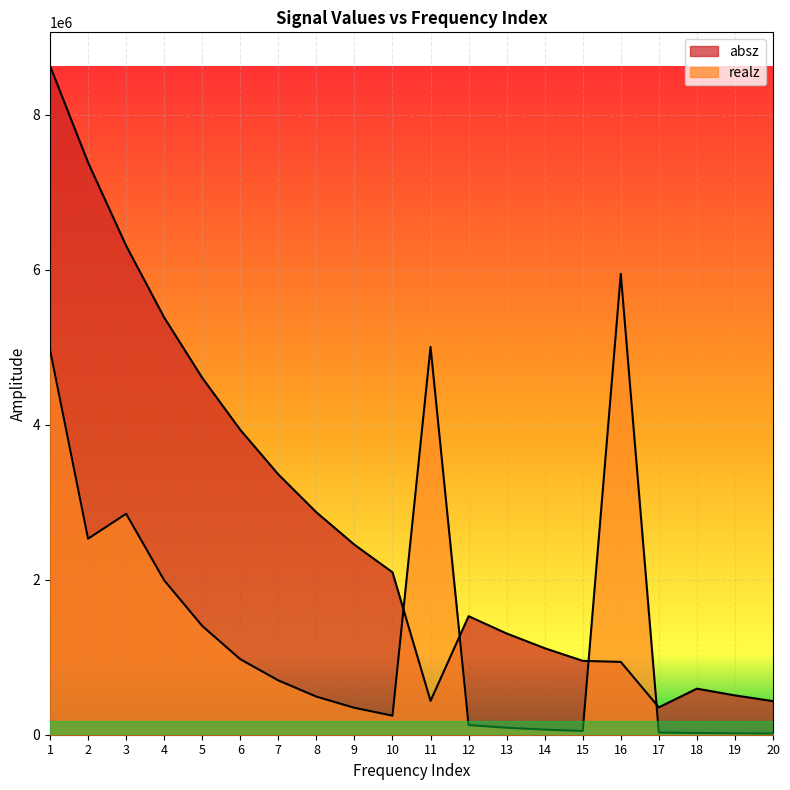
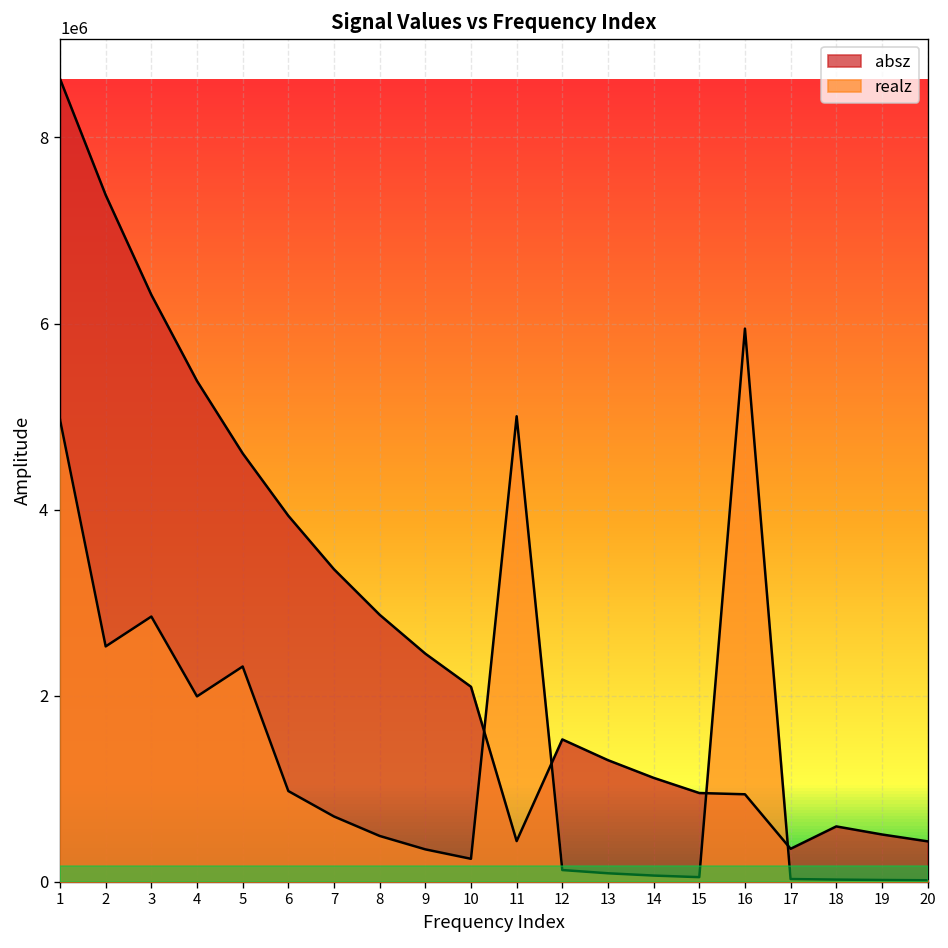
  {
    "absz": {
      "1": 8600000,
      "2": 7400000,
      "3": 6300000,
      "4": 5400000,
      "5": 4600000,
      "6": 3900000,
      "7": 3400000,
      "8": 2900000,
      "9": 2500000,
      "10": 2100000,
      "11": 400000,
      "12": 1500000,
      "13": 1300000,
      "14": 1100000,
      "15": 1000000,
      "16": 900000,
      "17": 400000,
      "18": 600000,
      "19": 500000,
      "20": 400000
    },
    "realz": {
      "1": 5000000,
      "2": 2500000,
      "3": 2800000,
      "4": 2000000,
-     "5": 1400000,
+     "5": 2300000,
      "6": 1000000,
      "7": 700000,
      "8": 500000,
      "9": 300000,
      "10": 200000,
      "11": 5000000,
      "16": 5900000
    }
  }
